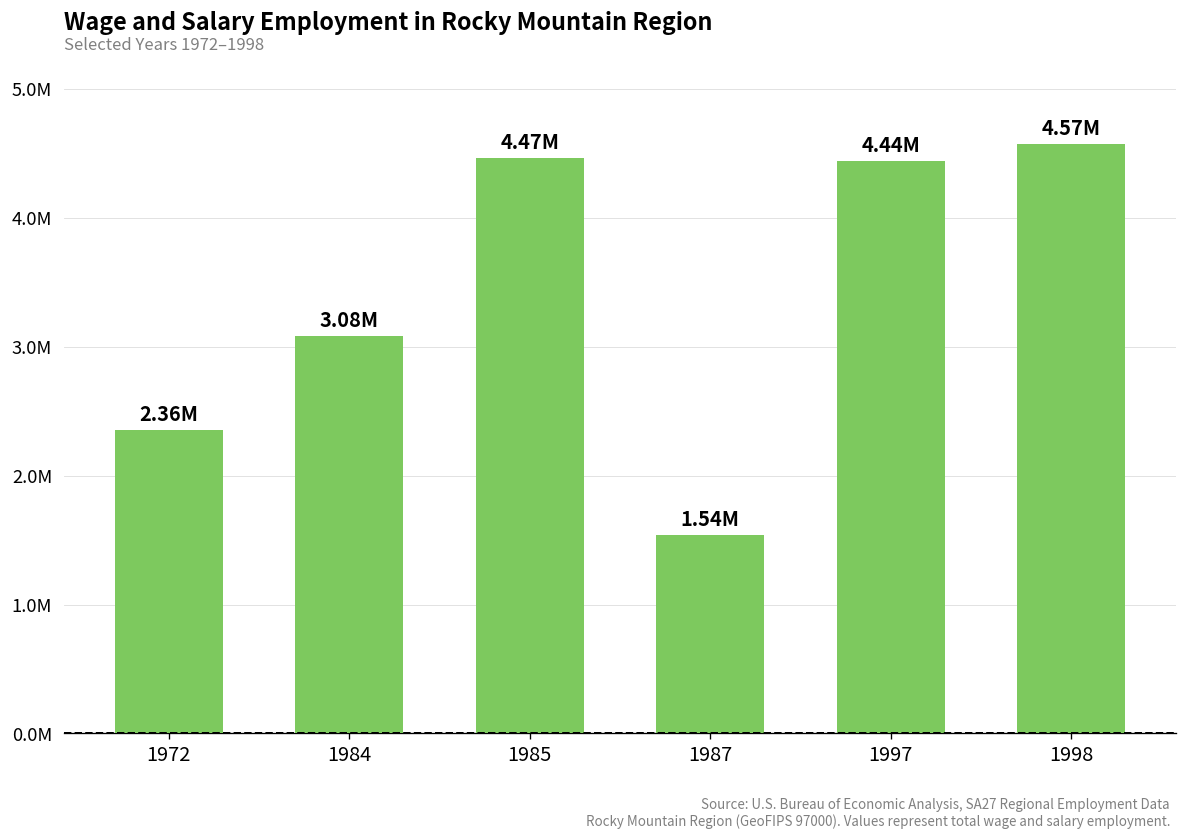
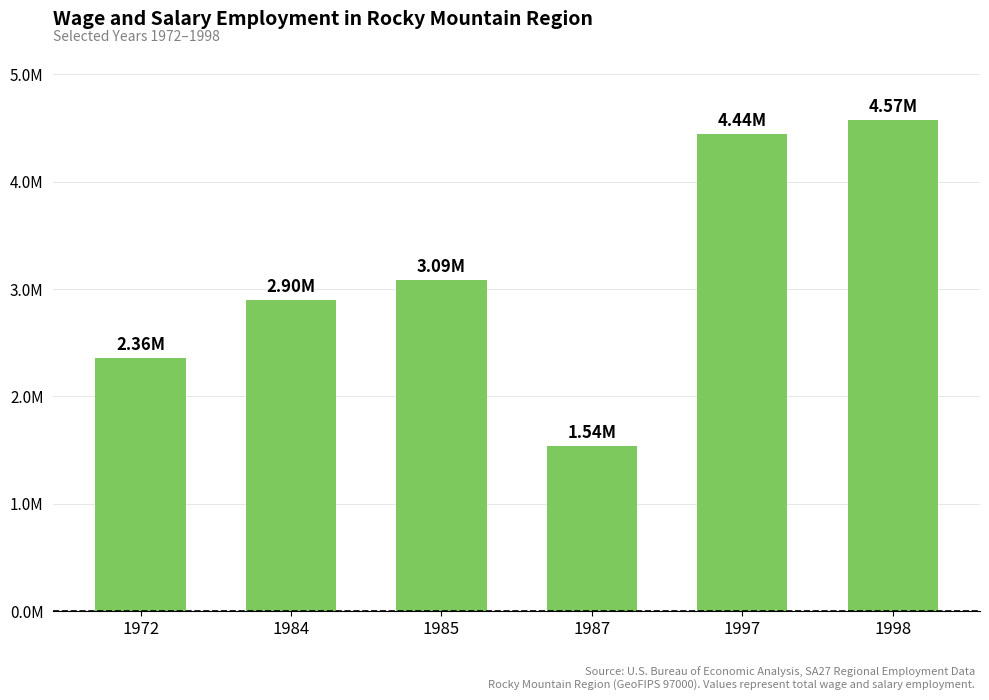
  {
    "1972": "2.36M",
-   "1984": "3.08M",
-   "1985": "4.47M",
+   "1984": "2.90M",
+   "1985": "3.09M",
    "1987": "1.54M",
    "1997": "4.44M",
    "1998": "4.57M"
  }
